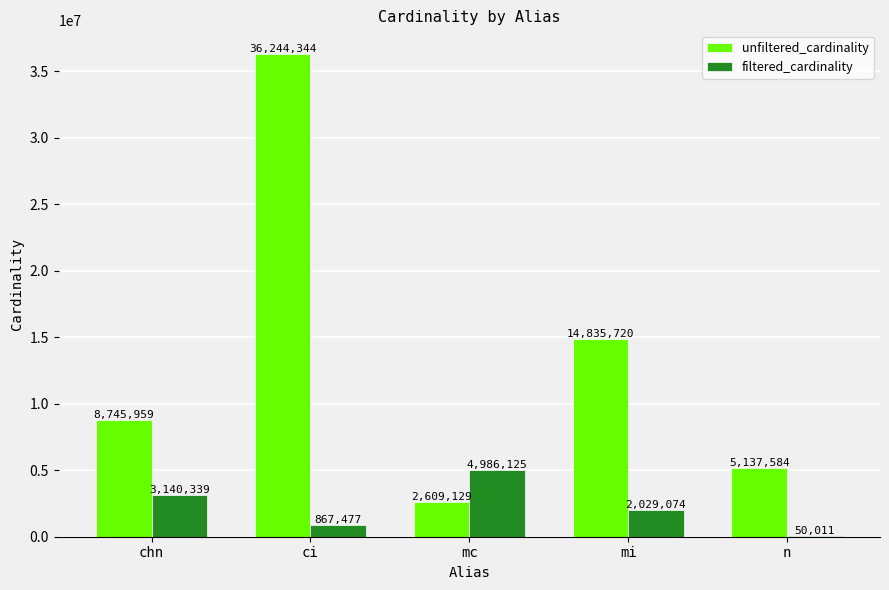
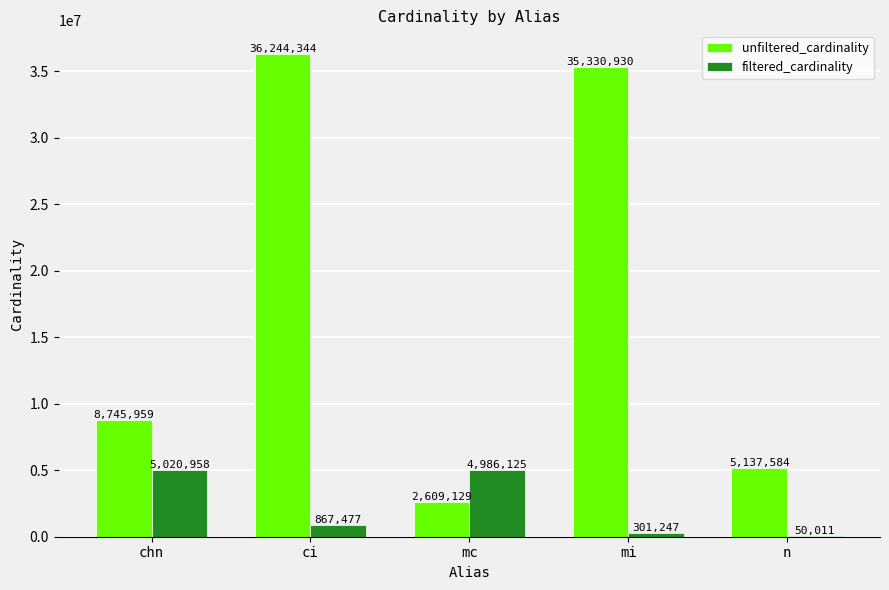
  {
    "unfiltered_cardinality": {
      "chn": "8,745,959",
      "ci": "36,244,344",
      "mc": "2,609,129",
-     "mi": "14,835,720",
+     "mi": "35,330,930",
      "n": "5,137,584"
    },
    "filtered_cardinality": {
-     "chn": "3,140,339",
+     "chn": "5,020,958",
      "ci": "867,477",
      "mc": "4,986,125",
-     "mi": "2,029,074",
+     "mi": "301,247",
      "n": "50,011"
    }
  }
